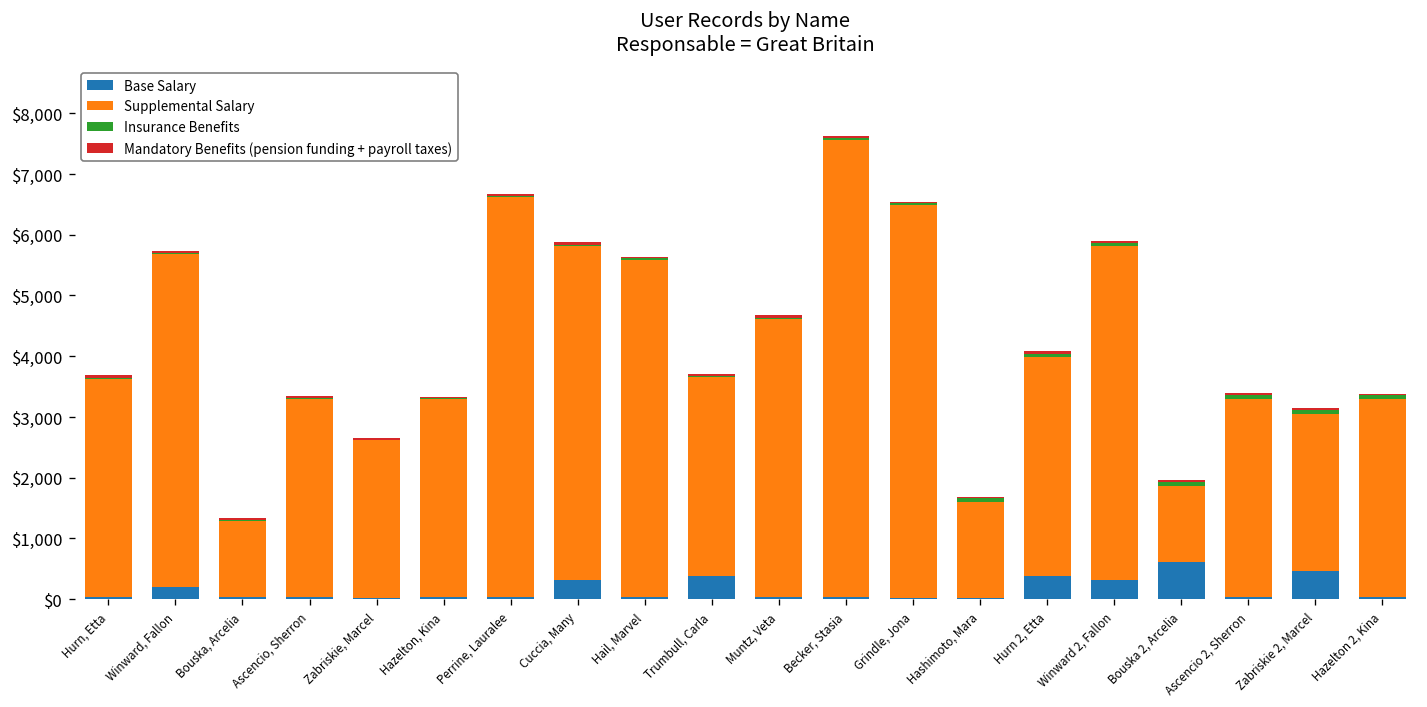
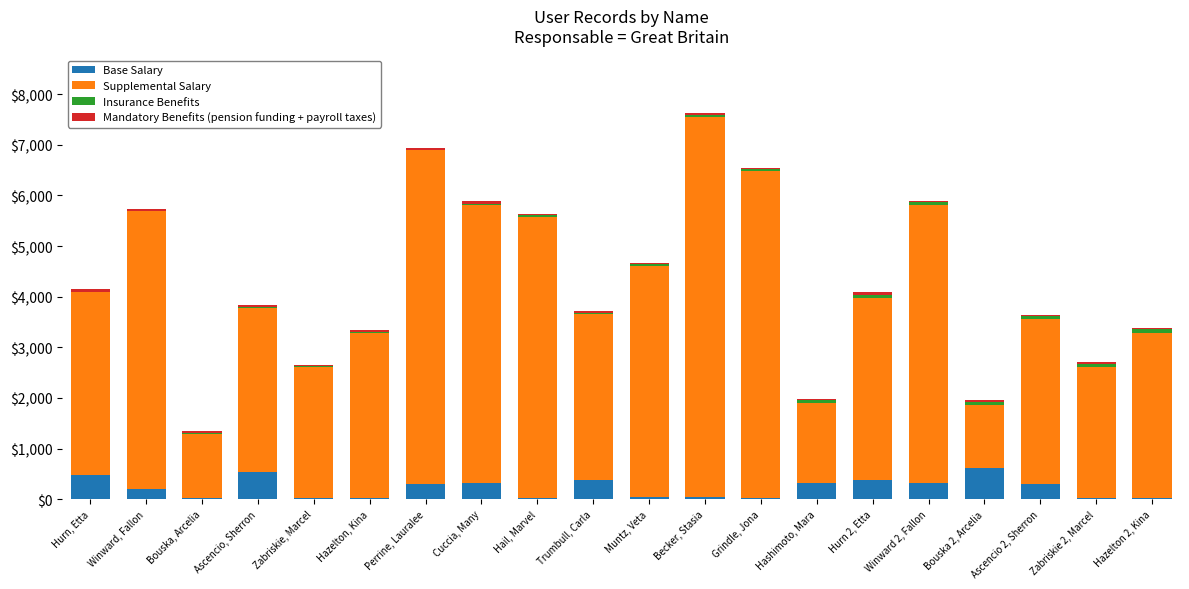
  {
    "Base Salary": {
-     "Hurn, Etta": "$0",
+     "Hurn, Etta": "$500",
      "Winward, Fallon": "$200",
-     "Ascencio, Sherron": "$0",
-     "Perrine, Lauralee": "$0",
+     "Ascencio, Sherron": "$500",
+     "Perrine, Lauralee": "$300",
      "Cuccia, Many": "$300",
      "Trumbull, Carla": "$400",
-     "Hashimoto, Mara": "$0",
+     "Hashimoto, Mara": "$300",
      "Hurn 2, Etta": "$400",
      "Winward 2, Fallon": "$300",
      "Bouska 2, Arcelia": "$600",
-     "Ascencio 2, Sherron": "$0",
-     "Zabriskie 2, Marcel": "$500"
+     "Ascencio 2, Sherron": "$300",
+     "Zabriskie 2, Marcel": "$0"
    },
    "Supplemental Salary": {
      "Hurn, Etta": "$3,600",
      "Winward, Fallon": "$5,500",
      "Bouska, Arcelia": "$1,300",
      "Ascencio, Sherron": "$3,300",
      "Zabriskie, Marcel": "$2,600",
      "Hazelton, Kina": "$3,300",
      "Perrine, Lauralee": "$6,600",
      "Cuccia, Many": "$5,500",
      "Hail, Marvel": "$5,600",
      "Trumbull, Carla": "$3,300",
      "Muntz, Veta": "$4,600",
      "Becker, Stasia": "$7,500",
      "Grindle, Jona": "$6,500",
      "Hashimoto, Mara": "$1,600",
      "Hurn 2, Etta": "$3,600",
      "Winward 2, Fallon": "$5,500",
      "Bouska 2, Arcelia": "$1,300",
      "Ascencio 2, Sherron": "$3,300",
      "Zabriskie 2, Marcel": "$2,600",
      "Hazelton 2, Kina": "$3,300"
    },
    "Insurance Benefits": {
      "Hashimoto, Mara": "$100",
      "Hurn 2, Etta": "$100",
      "Winward 2, Fallon": "$100",
      "Bouska 2, Arcelia": "$100",
      "Ascencio 2, Sherron": "$100",
      "Zabriskie 2, Marcel": "$100",
      "Hazelton 2, Kina": "$100"
    },
    "Mandatory Benefits (pension funding + payroll taxes)": {
      "Hurn, Etta": "$100",
      "Hurn 2, Etta": "$100"
    }
  }
